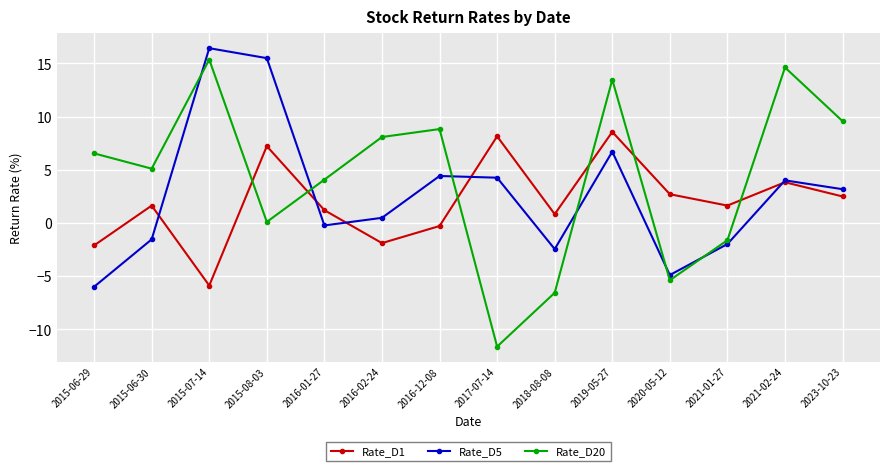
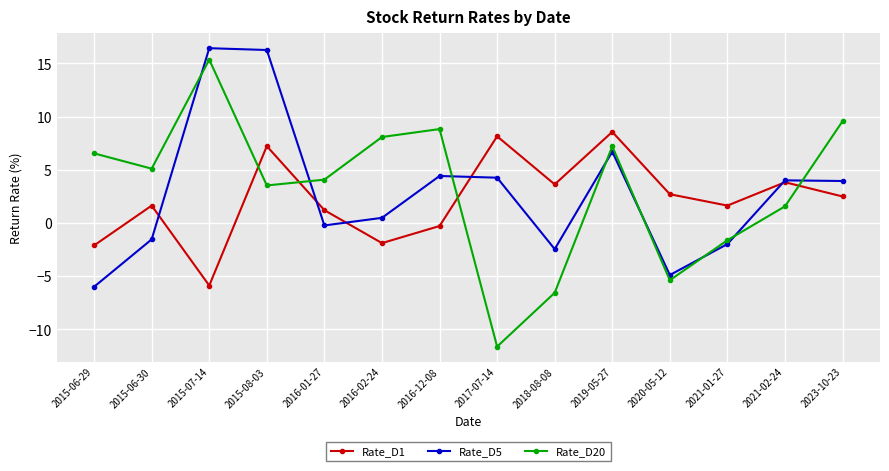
  {
    "Rate_D1": {
      "2015-06-29": -2.1,
      "2015-06-30": 1.6,
      "2015-07-14": -5.9,
      "2015-08-03": 7.2,
      "2016-01-27": 1.2,
      "2016-02-24": -1.9,
      "2016-12-08": -0.3,
      "2017-07-14": 8.1,
-     "2018-08-08": 0.8,
+     "2018-08-08": 3.6,
      "2019-05-27": 8.6,
      "2020-05-12": 2.7,
      "2021-01-27": 1.6,
      "2023-10-23": 2.5
    },
    "Rate_D5": {
      "2015-06-29": -6.0,
      "2015-06-30": -1.6,
      "2015-07-14": 16.4,
-     "2015-08-03": 15.5,
+     "2015-08-03": 16.3,
      "2016-01-27": -0.2,
      "2016-02-24": 0.5,
      "2016-12-08": 4.4,
      "2017-07-14": 4.3,
      "2018-08-08": -2.5,
      "2019-05-27": 6.7,
      "2020-05-12": -4.9,
      "2021-01-27": -2.0,
-     "2023-10-23": 3.2
+     "2023-10-23": 3.9
    },
    "Rate_D20": {
      "2015-06-29": 6.5,
      "2015-06-30": 5.1,
      "2015-07-14": 15.4,
-     "2015-08-03": 0.1,
+     "2015-08-03": 3.5,
      "2016-01-27": 4.1,
      "2016-02-24": 8.1,
      "2016-12-08": 8.8,
      "2017-07-14": -11.6,
      "2018-08-08": -6.6,
-     "2019-05-27": 13.5,
+     "2019-05-27": 7.2,
      "2020-05-12": -5.4,
      "2021-01-27": -1.6,
-     "2021-02-24": 14.6,
+     "2021-02-24": 1.6,
      "2023-10-23": 9.6
    }
  }
